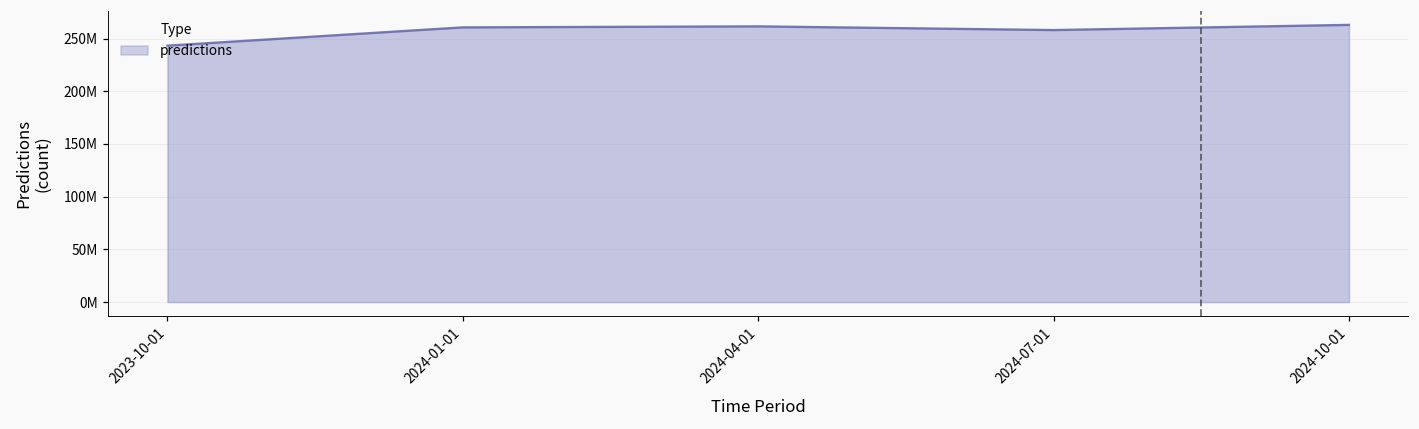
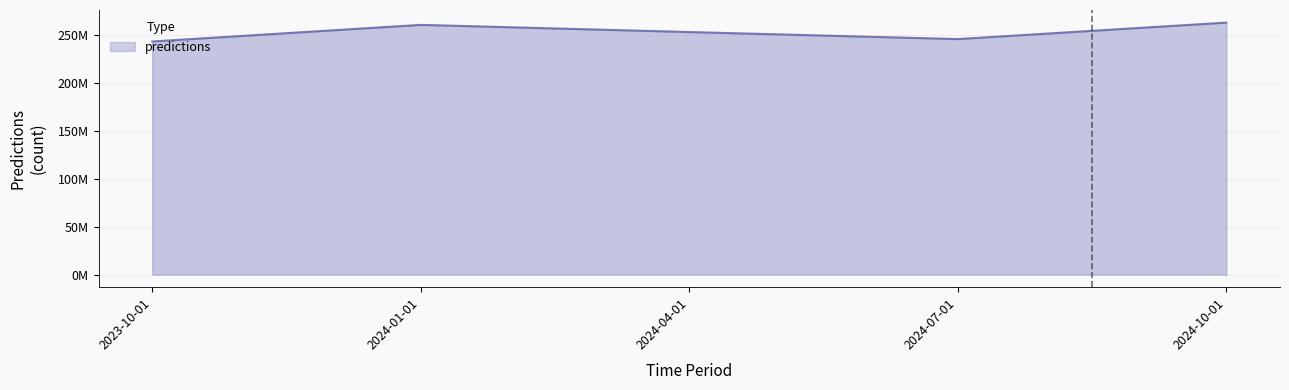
  {
    "2023-10-01": 240000000,
    "2024-01-01": 260000000,
-   "2024-04-01": 260000000,
-   "2024-07-01": 260000000,
+   "2024-04-01": 250000000,
+   "2024-07-01": 250000000,
    "2024-10-01": 260000000
  }
